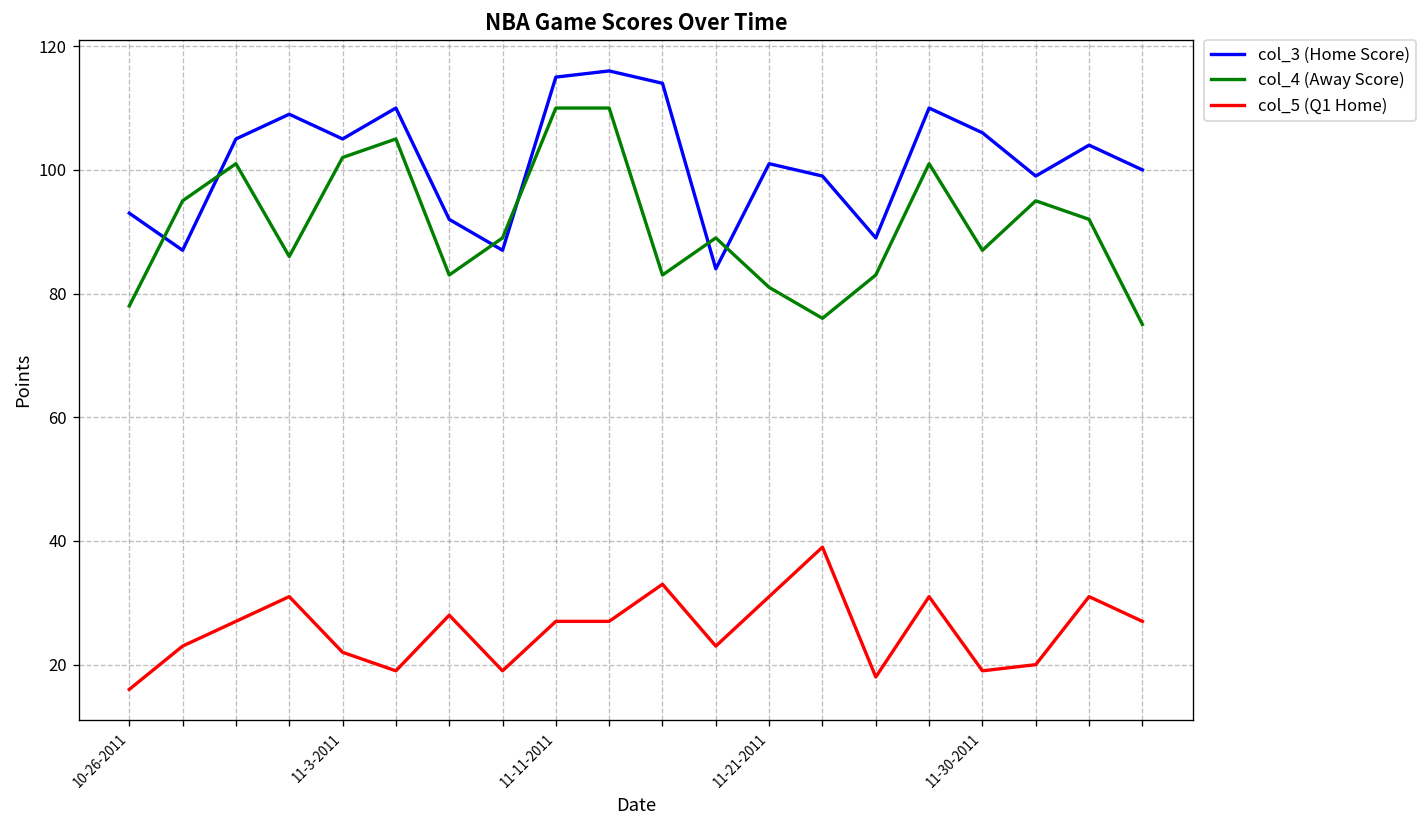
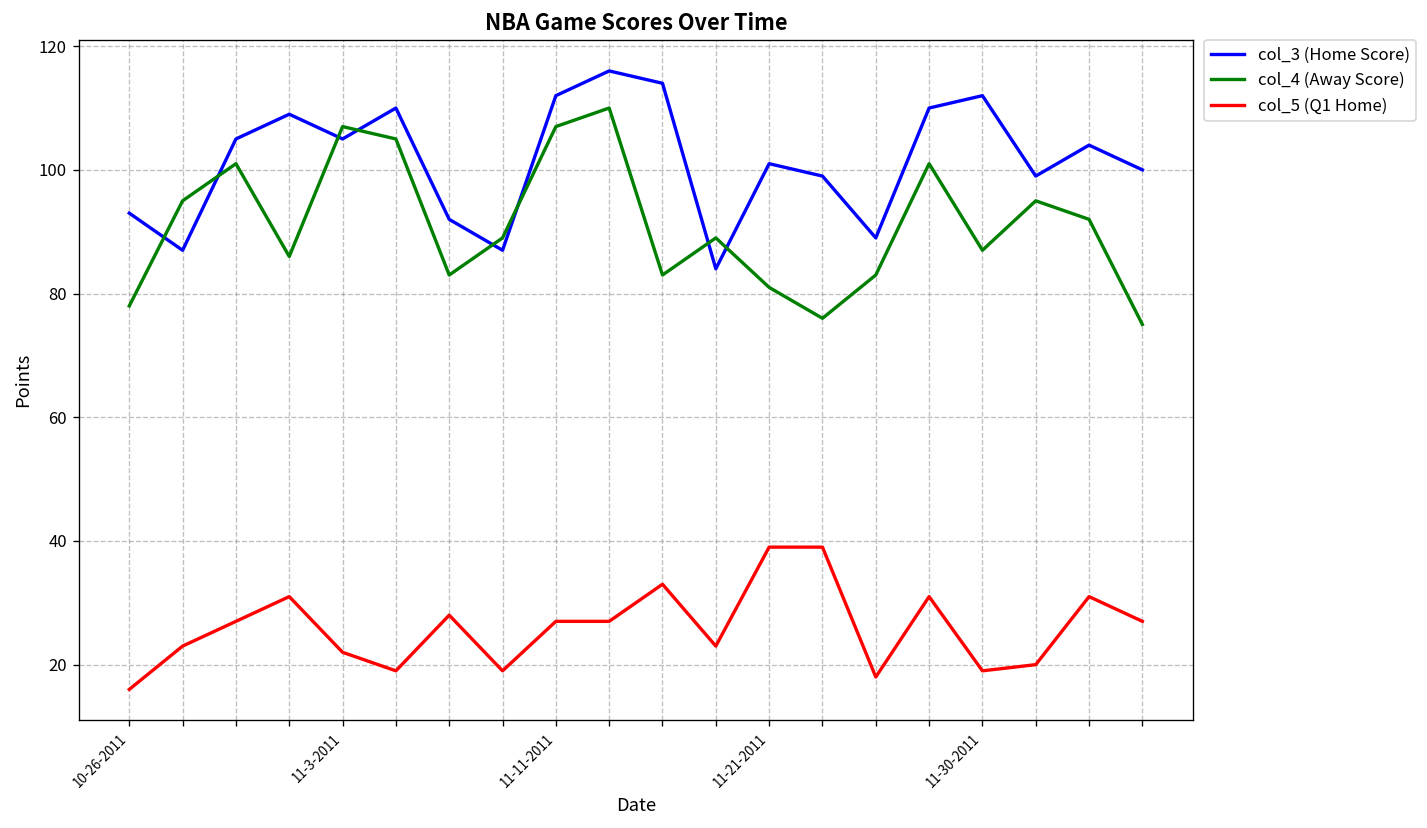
  {
    "col_3 (Home Score)": {
      "10-26-2011": 93,
      "11-3-2011": 105,
-     "11-11-2011": 115,
+     "11-11-2011": 112,
      "11-21-2011": 101,
-     "11-30-2011": 106
+     "11-30-2011": 112
    },
    "col_4 (Away Score)": {
      "10-26-2011": 78,
-     "11-3-2011": 102,
-     "11-11-2011": 110,
+     "11-3-2011": 107,
+     "11-11-2011": 107,
      "11-21-2011": 81,
      "11-30-2011": 87
    },
    "col_5 (Q1 Home)": {
      "10-26-2011": 16,
      "11-3-2011": 22,
      "11-11-2011": 27,
-     "11-21-2011": 31,
+     "11-21-2011": 39,
      "11-30-2011": 19
    }
  }
